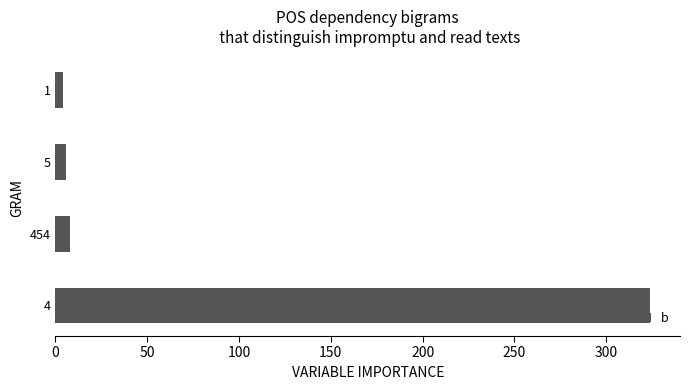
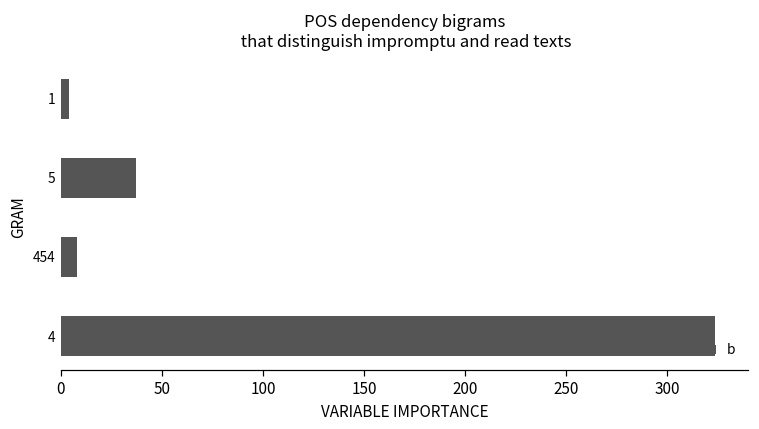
  {
    "1": 4,
-   "5": 6,
+   "5": 37,
    "454": 8,
    "4": 324
  }
